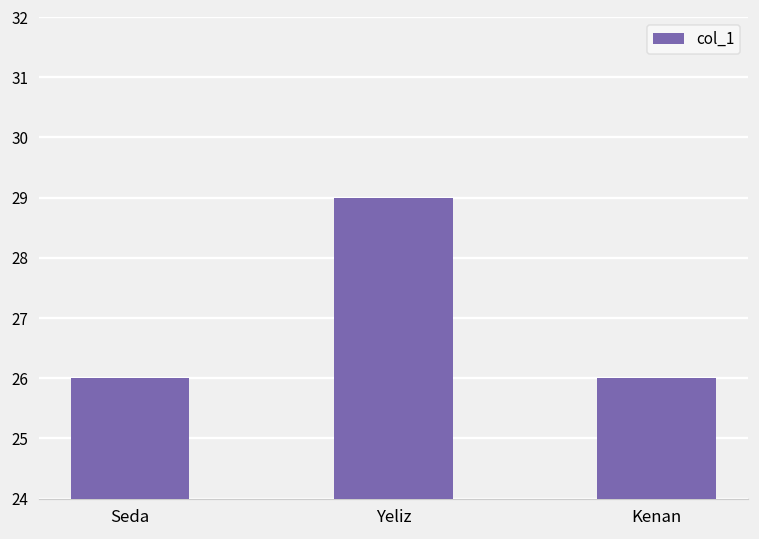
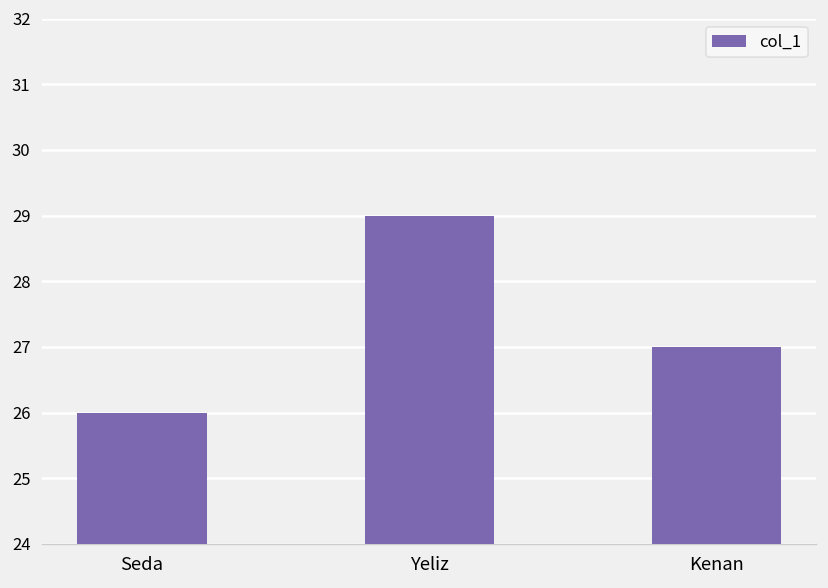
  {
    "Seda": 26,
    "Yeliz": 29,
-   "Kenan": 26
+   "Kenan": 27
  }
